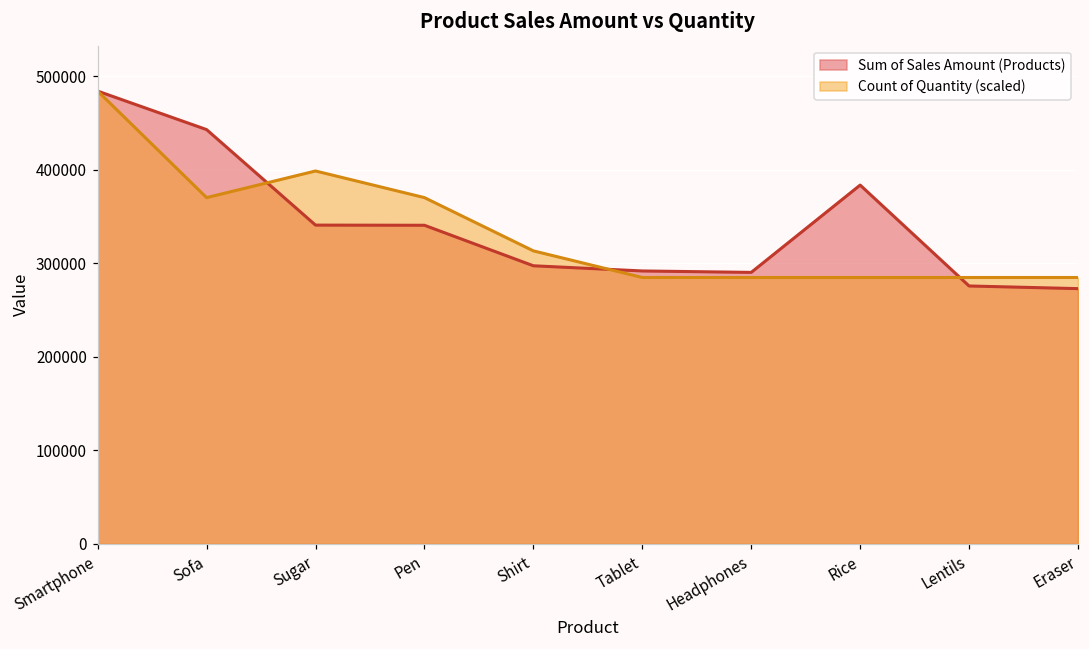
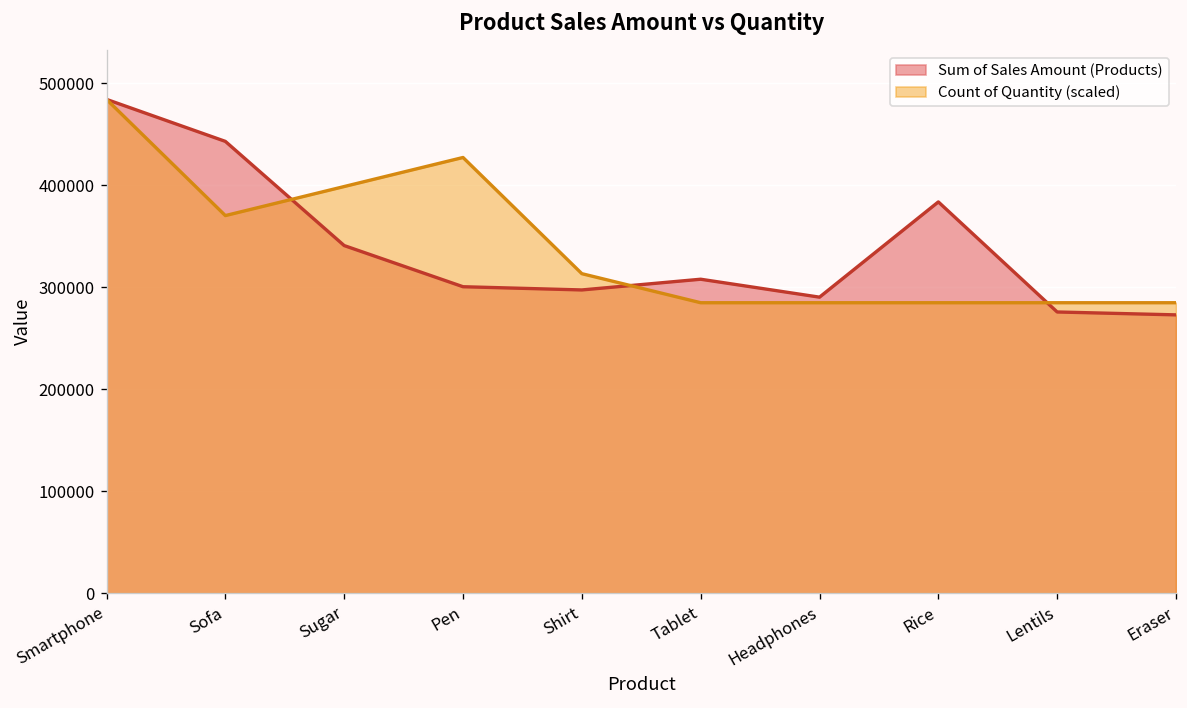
  {
    "Sum of Sales Amount (Products)": {
      "Sofa": 440000,
      "Sugar": 340000,
-     "Pen": 340000,
+     "Pen": 300000,
      "Shirt": 300000,
-     "Tablet": 290000,
+     "Tablet": 310000,
      "Headphones": 290000,
      "Rice": 380000,
      "Lentils": 280000,
      "Eraser": 270000
    },
    "Count of Quantity (scaled)": {
      "Sofa": 370000,
      "Sugar": 400000,
-     "Pen": 370000,
+     "Pen": 430000,
      "Shirt": 310000,
      "Tablet": 280000,
      "Headphones": 280000,
      "Rice": 280000,
      "Lentils": 280000,
      "Eraser": 280000
    }
  }
